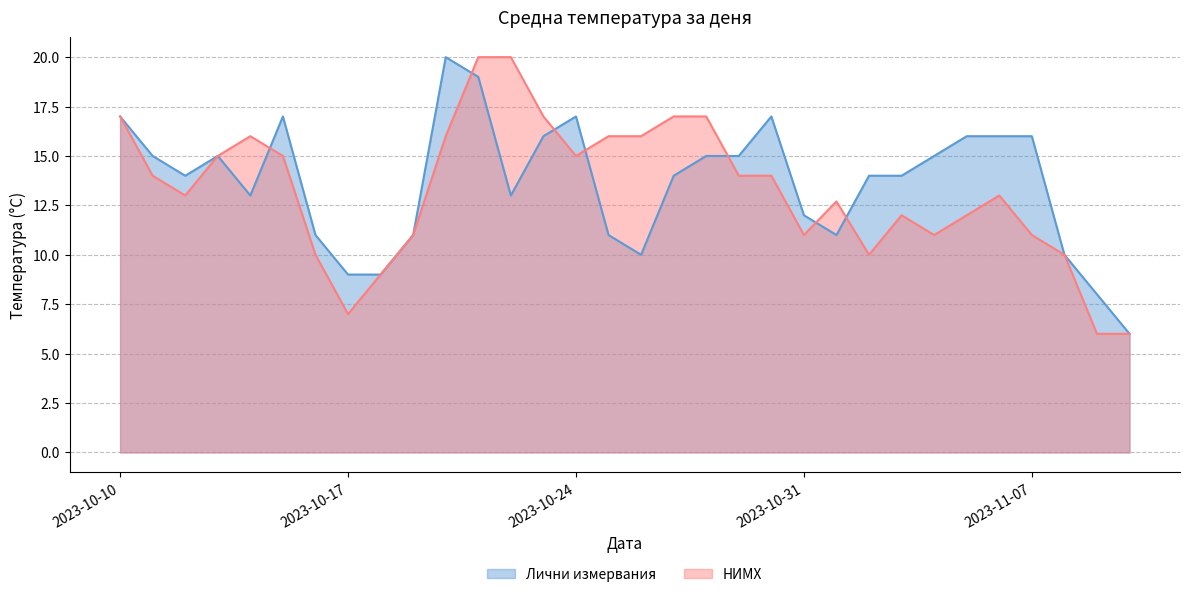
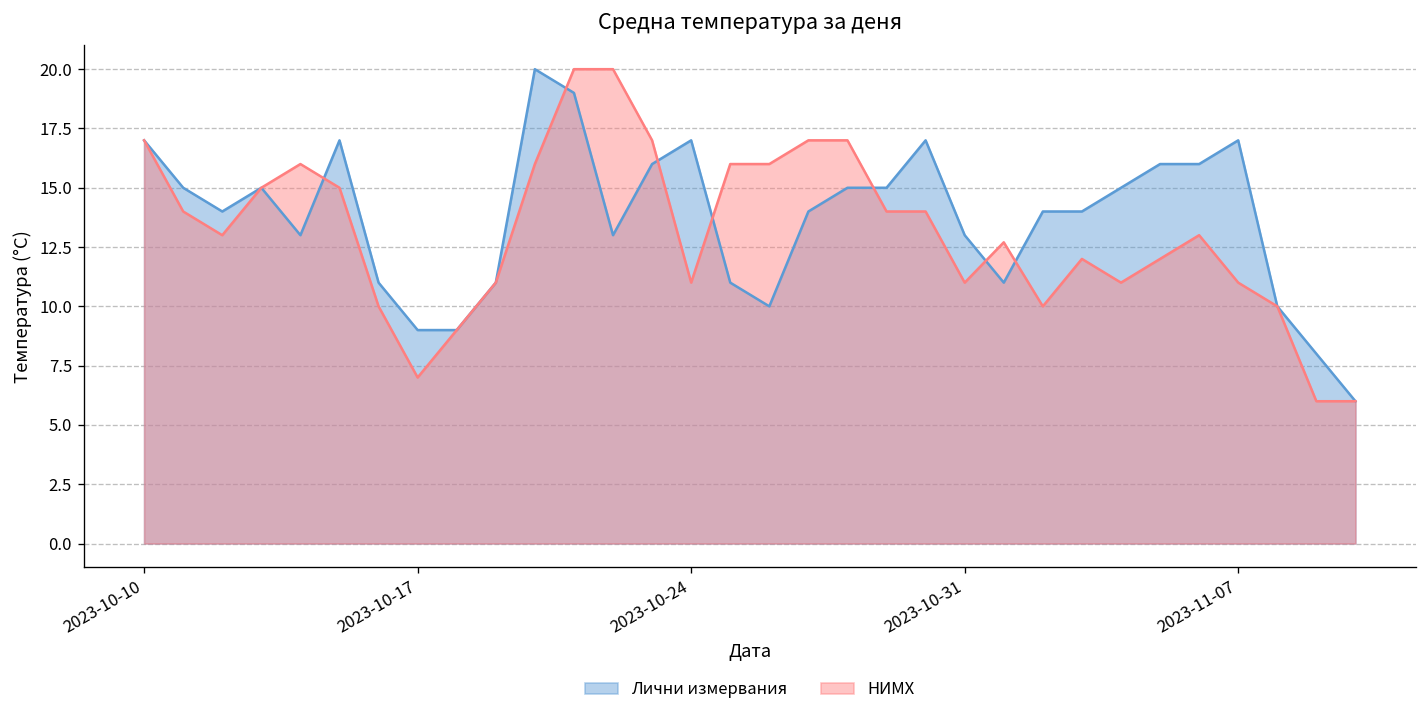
  {
    "Лични измервания": {
      "2023-10-17": 9,
      "2023-10-24": 17,
-     "2023-10-31": 12,
-     "2023-11-07": 16
+     "2023-10-31": 13,
+     "2023-11-07": 17
    },
    "НИМХ": {
      "2023-10-17": 7,
-     "2023-10-24": 15,
+     "2023-10-24": 11,
      "2023-10-31": 11,
      "2023-11-07": 11
    }
  }
